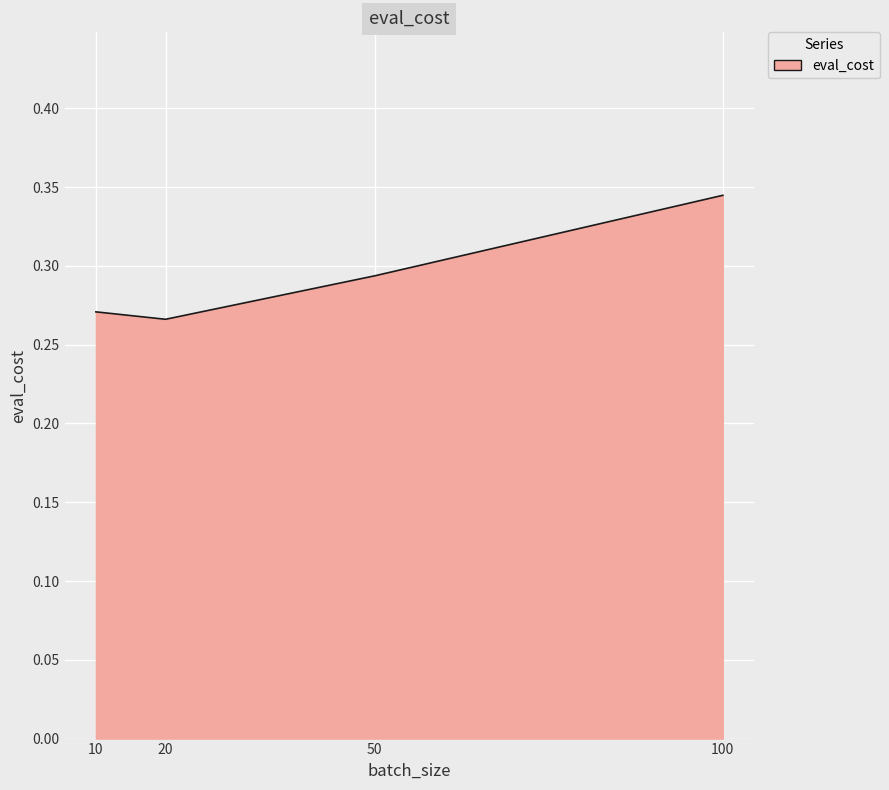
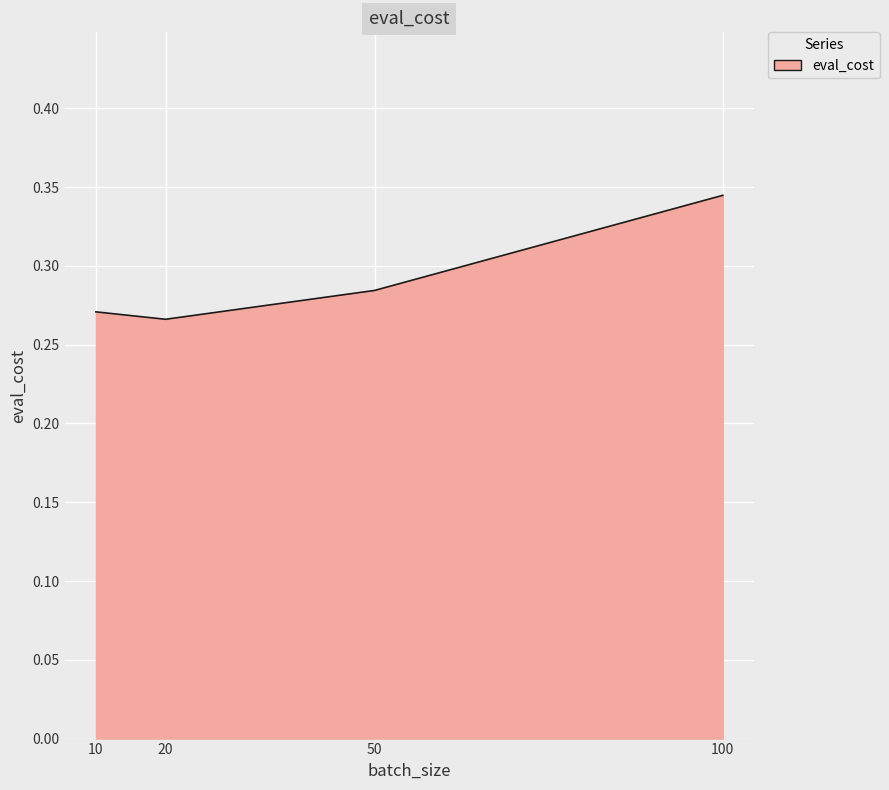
  {
    "10": 0.271,
    "20": 0.266,
-   "50": 0.294,
+   "50": 0.284,
    "100": 0.345
  }
